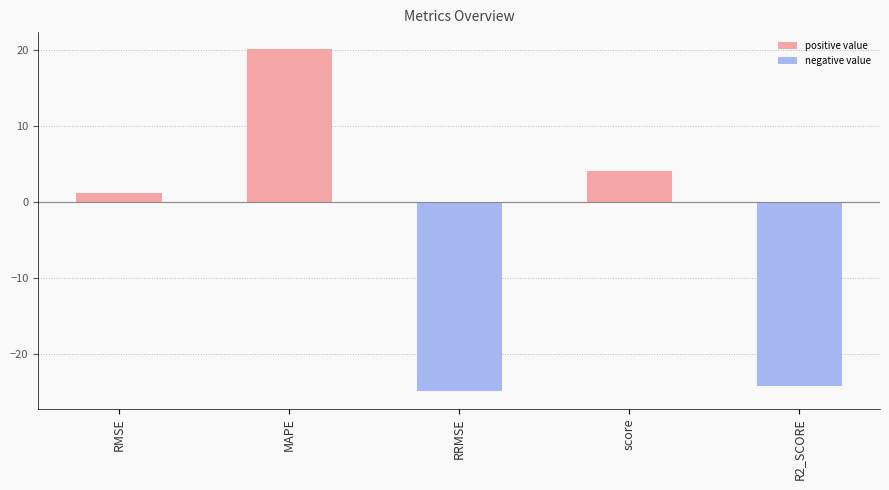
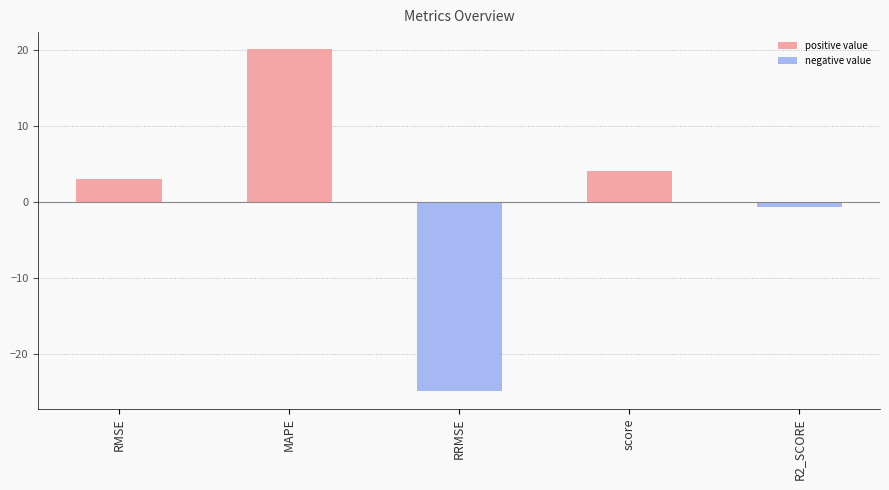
  {
-   "RMSE": 1,
+   "RMSE": 3,
    "MAPE": 20,
    "RRMSE": -25,
    "score": 4,
-   "R2_SCORE": -24
+   "R2_SCORE": -1
  }
